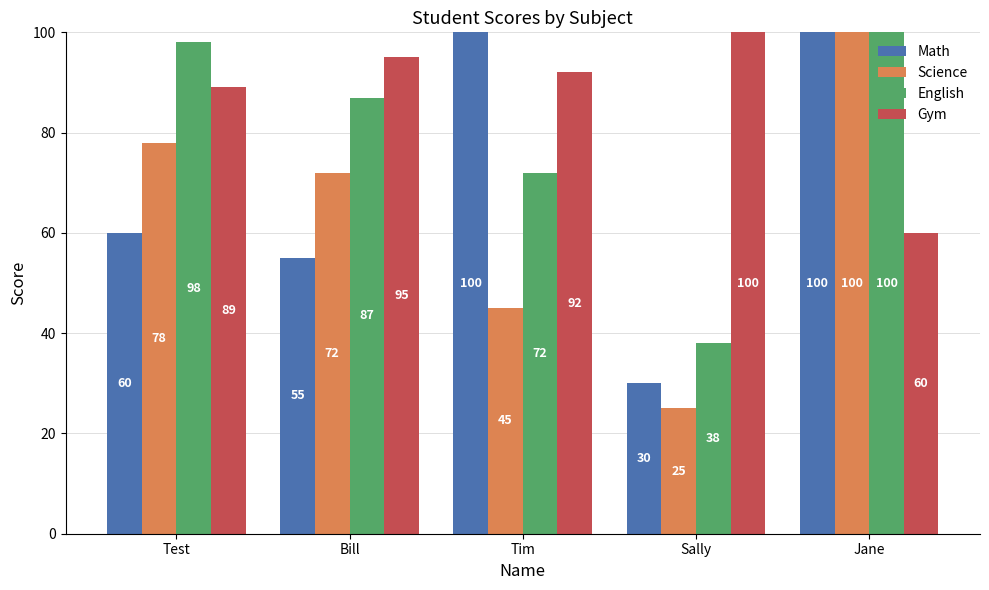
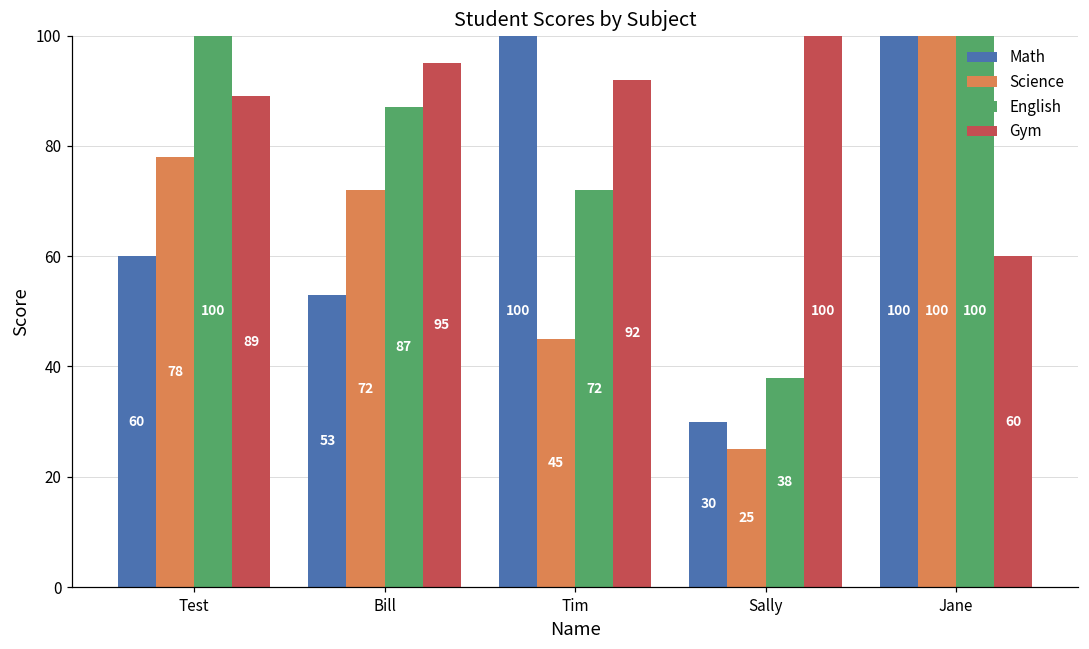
  {
    "Math": {
      "Test": 60,
-     "Bill": 55,
+     "Bill": 53,
      "Tim": 100,
      "Sally": 30,
      "Jane": 100
    },
    "English": {
-     "Test": 98,
+     "Test": 100,
      "Bill": 87,
      "Tim": 72,
      "Sally": 38,
      "Jane": 100
    }
  }
